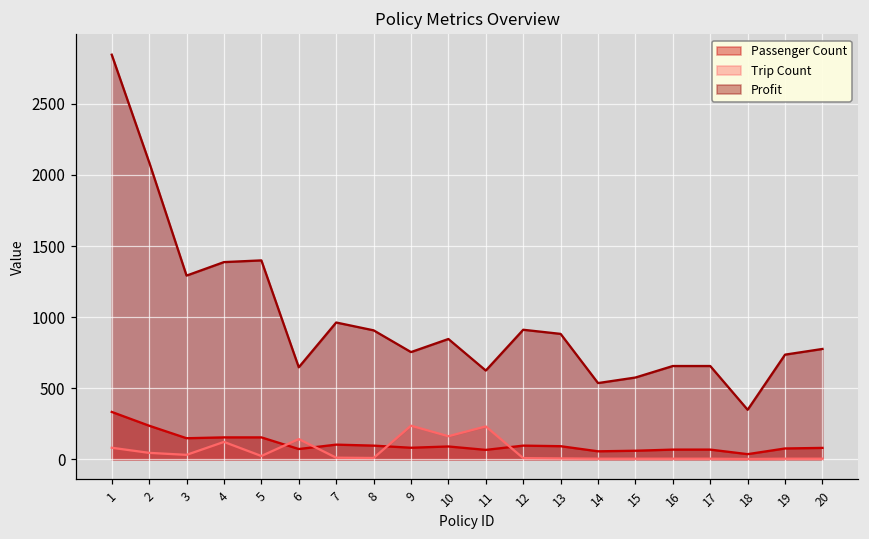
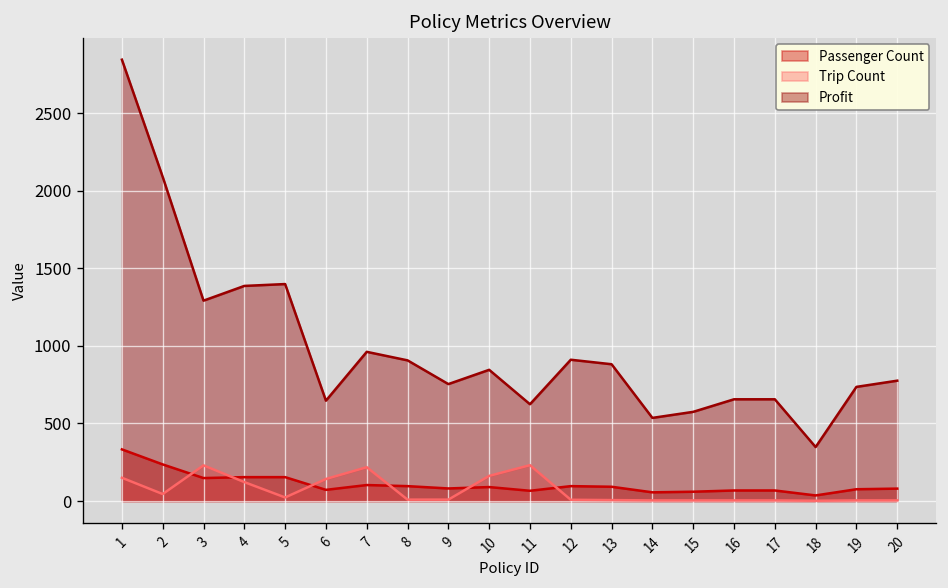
  {
    "Trip Count": {
-     "1": 80,
+     "1": 150,
      "2": 50,
-     "3": 30,
+     "3": 230,
      "4": 120,
      "5": 20,
      "6": 140,
-     "7": 10,
+     "7": 220,
      "8": 10,
-     "9": 240,
+     "9": 10,
      "10": 160,
      "11": 230,
      "12": 10,
      "13": 10,
      "14": 0,
      "15": 0,
      "16": 0,
      "17": 0,
      "18": 0,
      "19": 0,
      "20": 0
    }
  }
